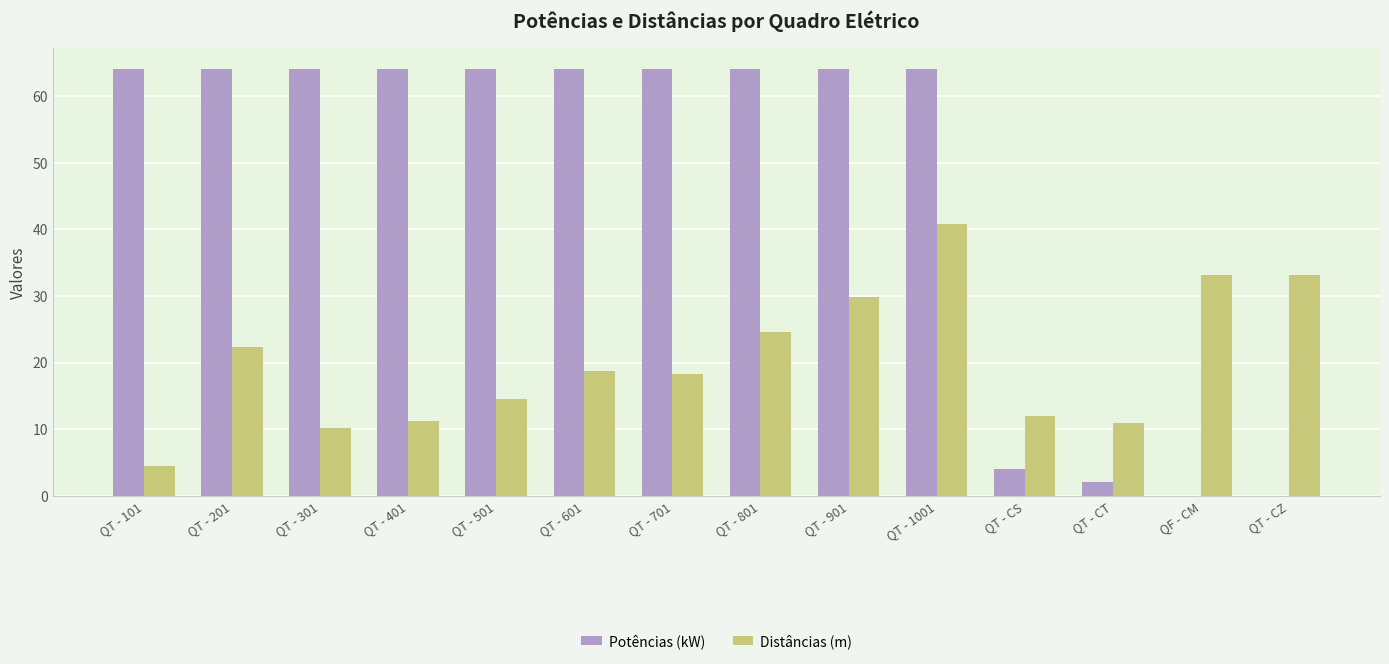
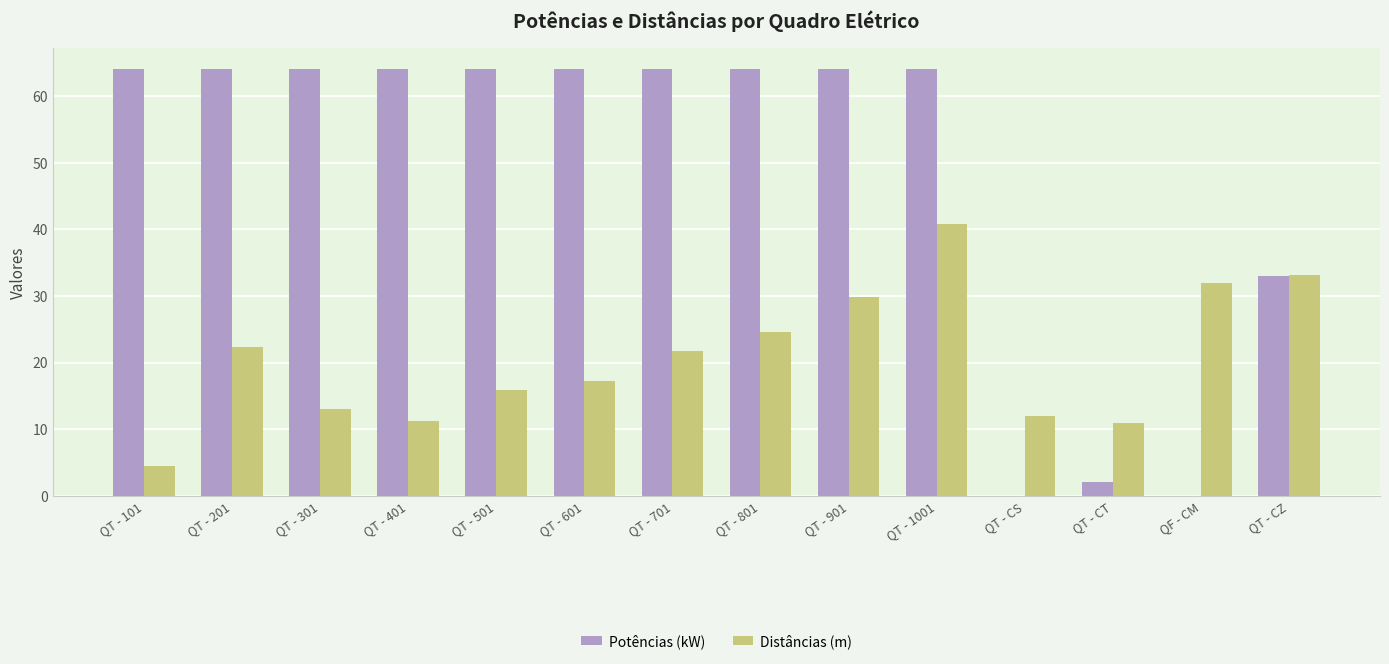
  {
    "Potências (kW)": {
      "QT - 101": 64,
      "QT - 201": 64,
      "QT - 301": 64,
      "QT - 401": 64,
      "QT - 501": 64,
      "QT - 601": 64,
      "QT - 701": 64,
      "QT - 801": 64,
      "QT - 901": 64,
      "QT - 1001": 64,
-     "QT - CS": 4,
+     "QT - CS": 0,
      "QT - CT": 2,
      "QF - CM": 0,
-     "QT - CZ": 0
+     "QT - CZ": 33
    },
    "Distâncias (m)": {
      "QT - 101": 5,
      "QT - 201": 22,
-     "QT - 301": 10,
+     "QT - 301": 13,
      "QT - 401": 11,
-     "QT - 501": 15,
-     "QT - 601": 19,
-     "QT - 701": 18,
+     "QT - 501": 16,
+     "QT - 601": 17,
+     "QT - 701": 22,
      "QT - 801": 25,
      "QT - 901": 30,
      "QT - 1001": 41,
      "QT - CS": 12,
      "QT - CT": 11,
-     "QF - CM": 33,
+     "QF - CM": 32,
      "QT - CZ": 33
    }
  }
